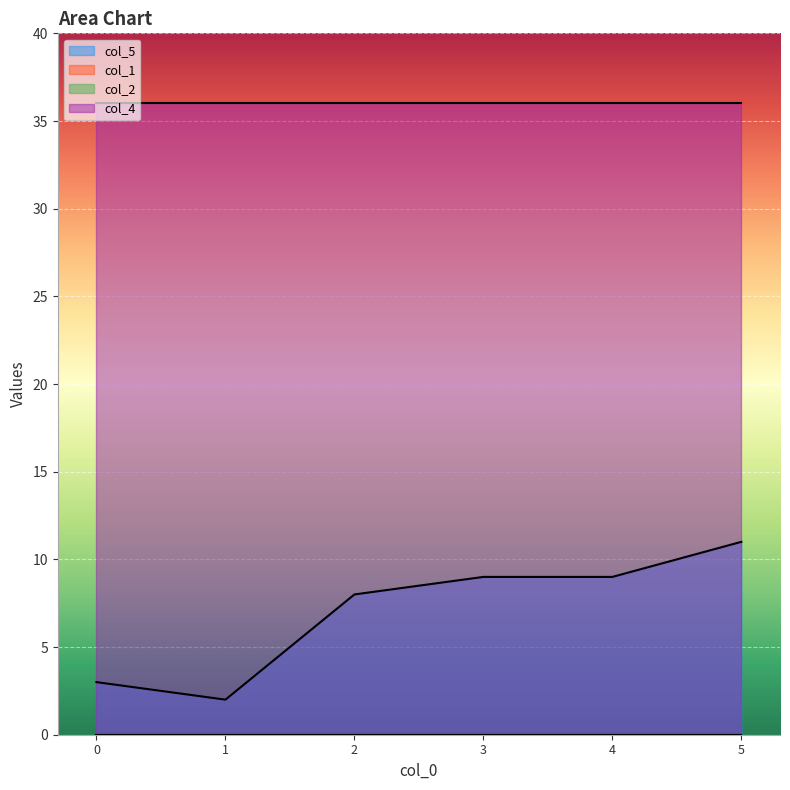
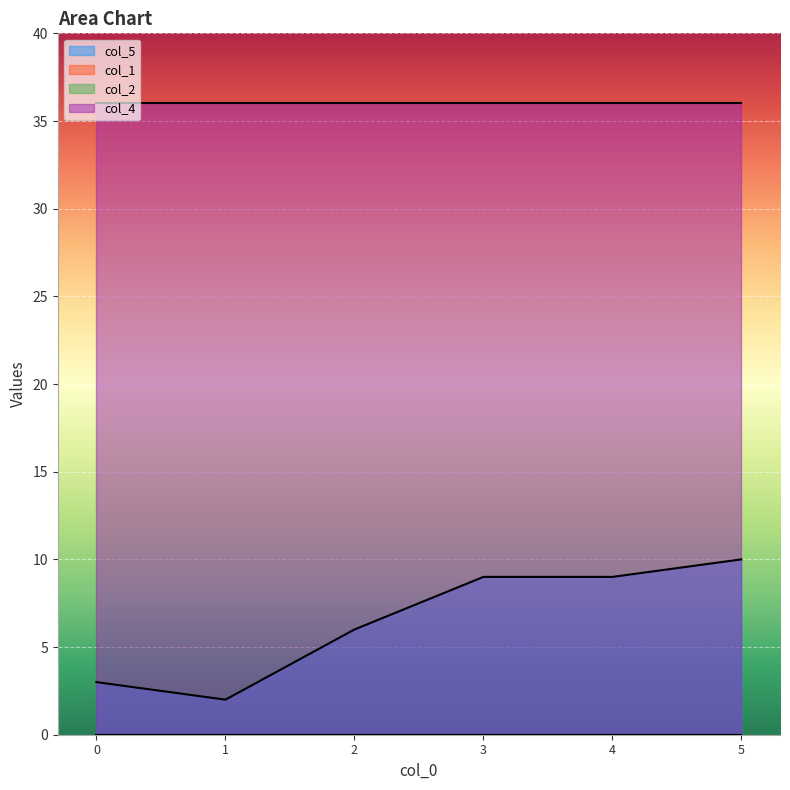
  {
    "col_5": {
      "0": 3,
      "1": 2,
-     "2": 8,
+     "2": 6,
      "3": 9,
      "4": 9,
-     "5": 11
+     "5": 10
    },
    "col_2": {
      "0": 0,
      "1": 0,
      "2": 0,
      "3": 0,
      "4": 0,
      "5": 0
    },
    "col_4": {
      "1": 36,
      "2": 36,
      "3": 36,
      "4": 36,
      "5": 36
    }
  }
